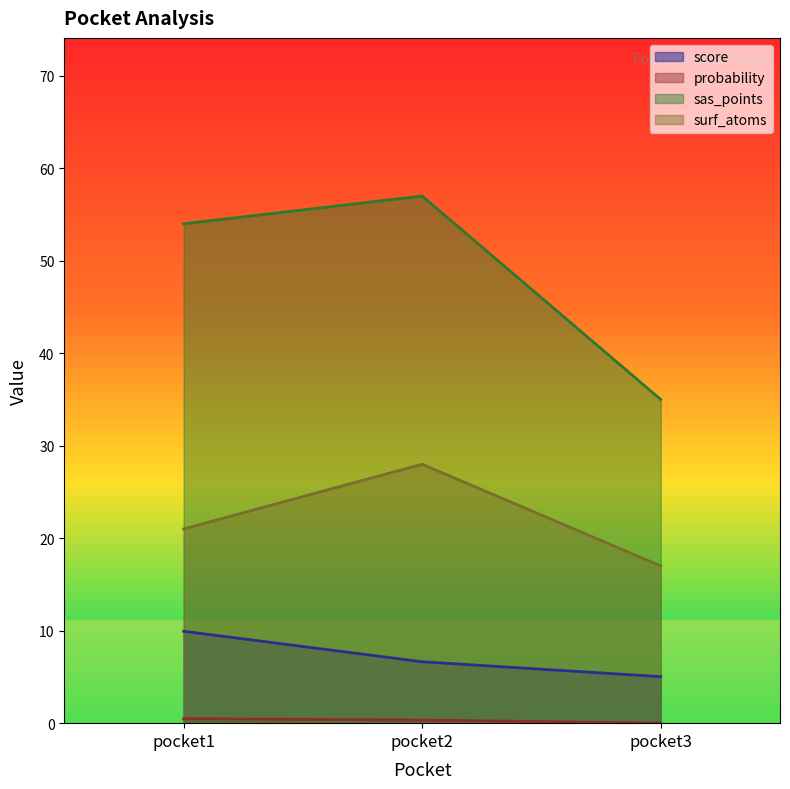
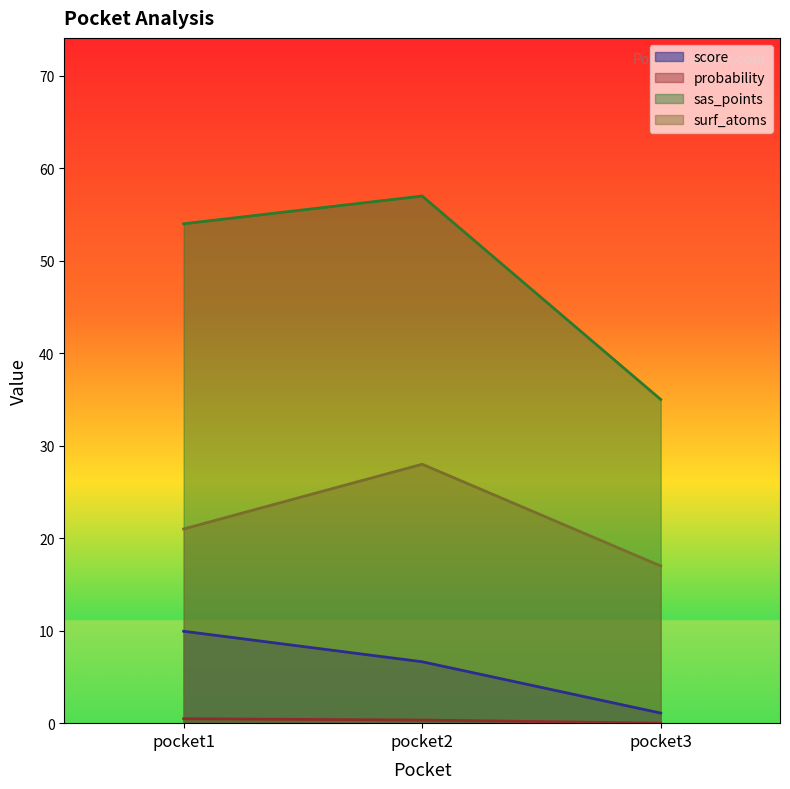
  {
    "score": {
      "pocket1": 10,
      "pocket2": 7,
-     "pocket3": 5
+     "pocket3": 1
    }
  }
